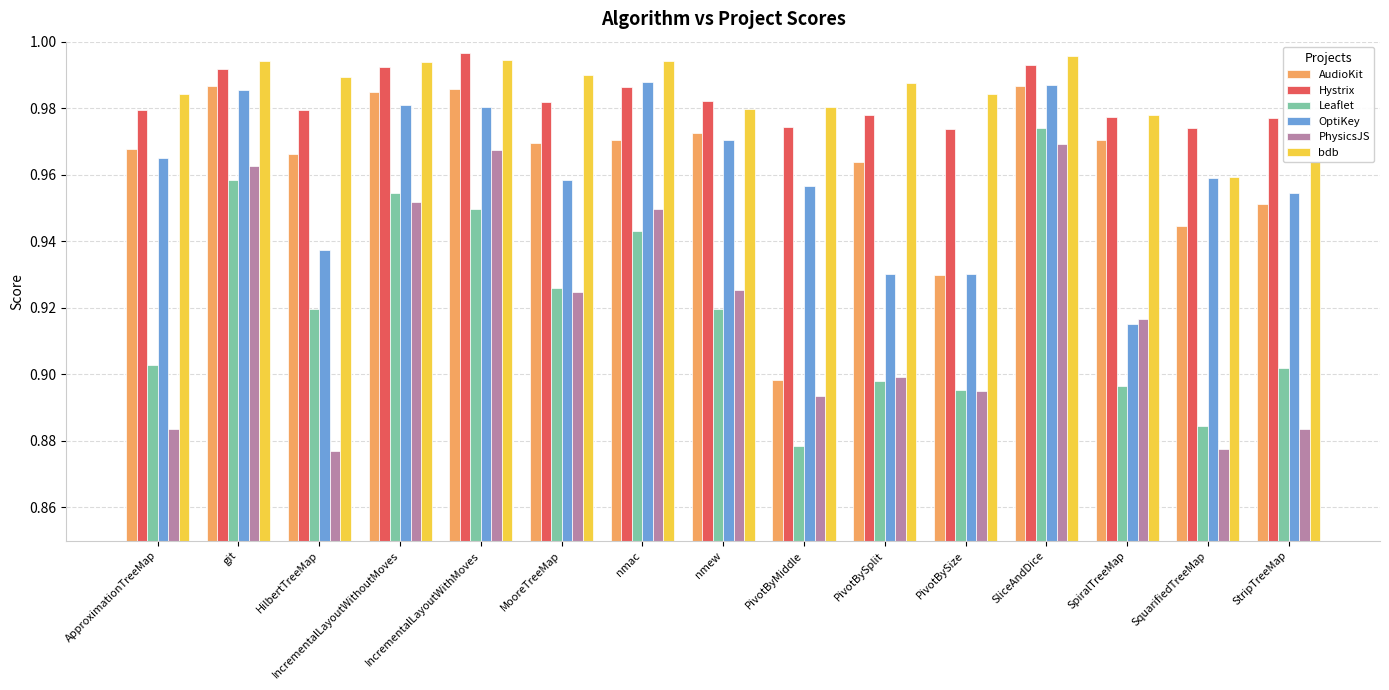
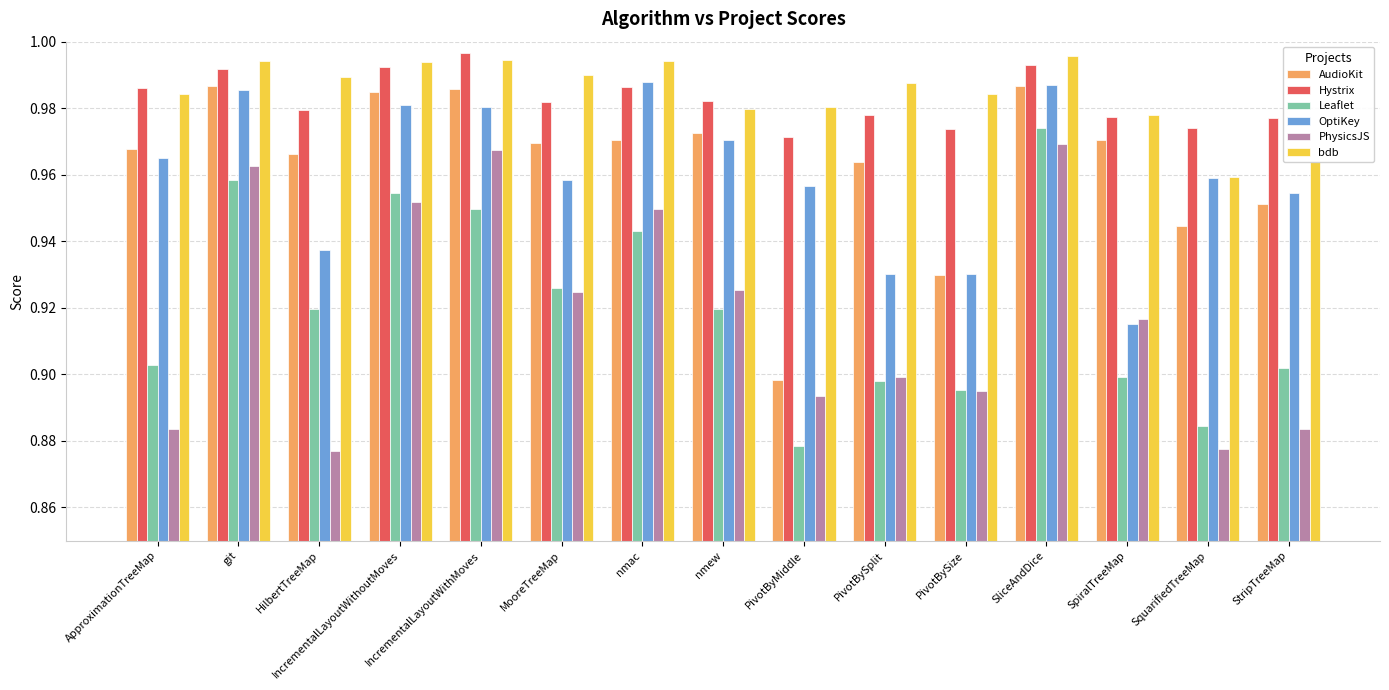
  {
    "Hystrix": {
-     "ApproximationTreeMap": 0.979,
+     "ApproximationTreeMap": 0.986,
      "git": 0.992,
      "HilbertTreeMap": 0.979,
      "IncrementalLayoutWithoutMoves": 0.992,
      "IncrementalLayoutWithMoves": 0.997,
      "MooreTreeMap": 0.982,
      "nmac": 0.986,
      "nmew": 0.982,
-     "PivotByMiddle": 0.974,
+     "PivotByMiddle": 0.971,
      "PivotBySplit": 0.978,
      "PivotBySize": 0.974,
      "SliceAndDice": 0.993,
      "SpiralTreeMap": 0.977,
      "SquarifiedTreeMap": 0.974,
      "StripTreeMap": 0.977
    },
    "Leaflet": {
      "ApproximationTreeMap": 0.903,
      "git": 0.958,
      "HilbertTreeMap": 0.920,
      "IncrementalLayoutWithoutMoves": 0.955,
      "IncrementalLayoutWithMoves": 0.950,
      "MooreTreeMap": 0.926,
      "nmac": 0.943,
      "nmew": 0.920,
      "PivotByMiddle": 0.878,
      "PivotBySplit": 0.898,
      "PivotBySize": 0.895,
      "SliceAndDice": 0.974,
-     "SpiralTreeMap": 0.897,
+     "SpiralTreeMap": 0.899,
      "SquarifiedTreeMap": 0.884,
      "StripTreeMap": 0.902
    },
    "OptiKey": {
      "ApproximationTreeMap": 0.965,
      "git": 0.985,
      "HilbertTreeMap": 0.937,
      "IncrementalLayoutWithoutMoves": 0.981,
      "IncrementalLayoutWithMoves": 0.981,
      "MooreTreeMap": 0.958,
      "nmac": 0.988,
      "nmew": 0.971,
      "PivotByMiddle": 0.957,
      "PivotBySplit": 0.930,
      "PivotBySize": 0.930,
      "SliceAndDice": 0.987,
      "SpiralTreeMap": 0.915,
      "SquarifiedTreeMap": 0.959,
      "StripTreeMap": 0.955
    },
    "PhysicsJS": {
      "ApproximationTreeMap": 0.884,
      "git": 0.963,
      "HilbertTreeMap": 0.877,
      "IncrementalLayoutWithoutMoves": 0.952,
      "IncrementalLayoutWithMoves": 0.968,
      "MooreTreeMap": 0.925,
      "nmac": 0.950,
      "nmew": 0.925,
      "PivotByMiddle": 0.894,
      "PivotBySplit": 0.899,
      "PivotBySize": 0.895,
      "SliceAndDice": 0.969,
      "SpiralTreeMap": 0.917,
      "SquarifiedTreeMap": 0.878,
      "StripTreeMap": 0.883
    }
  }
